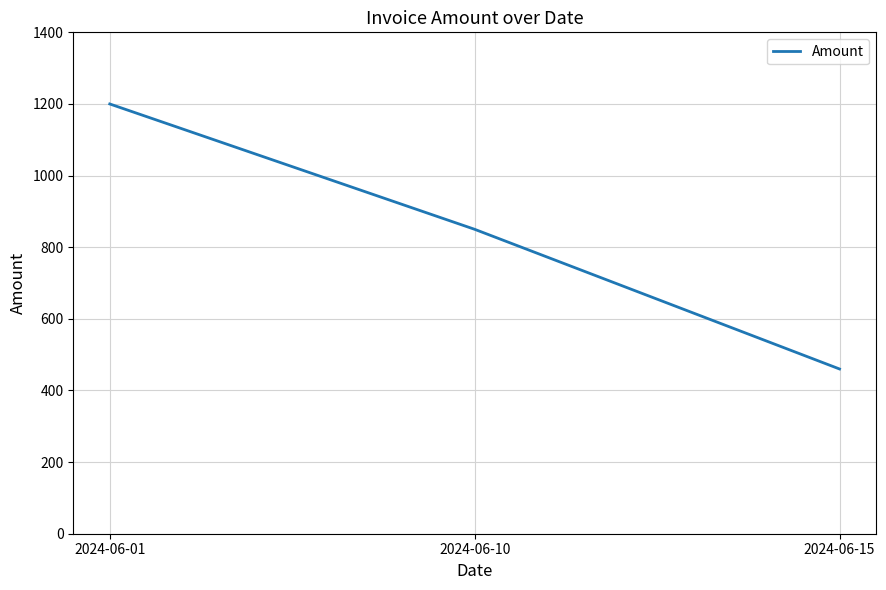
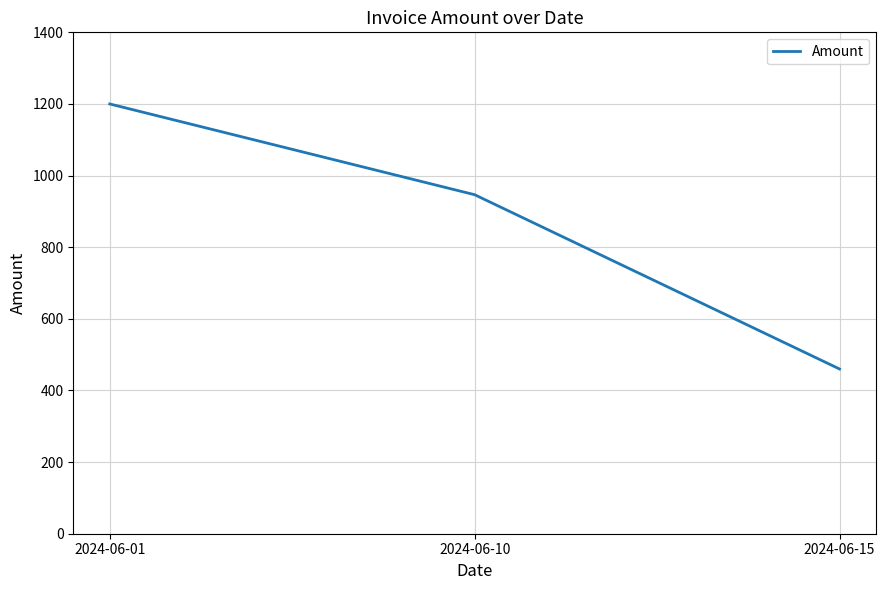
  {
    "2024-06-01": 1200,
-   "2024-06-10": 850,
+   "2024-06-10": 950,
    "2024-06-15": 460
  }
